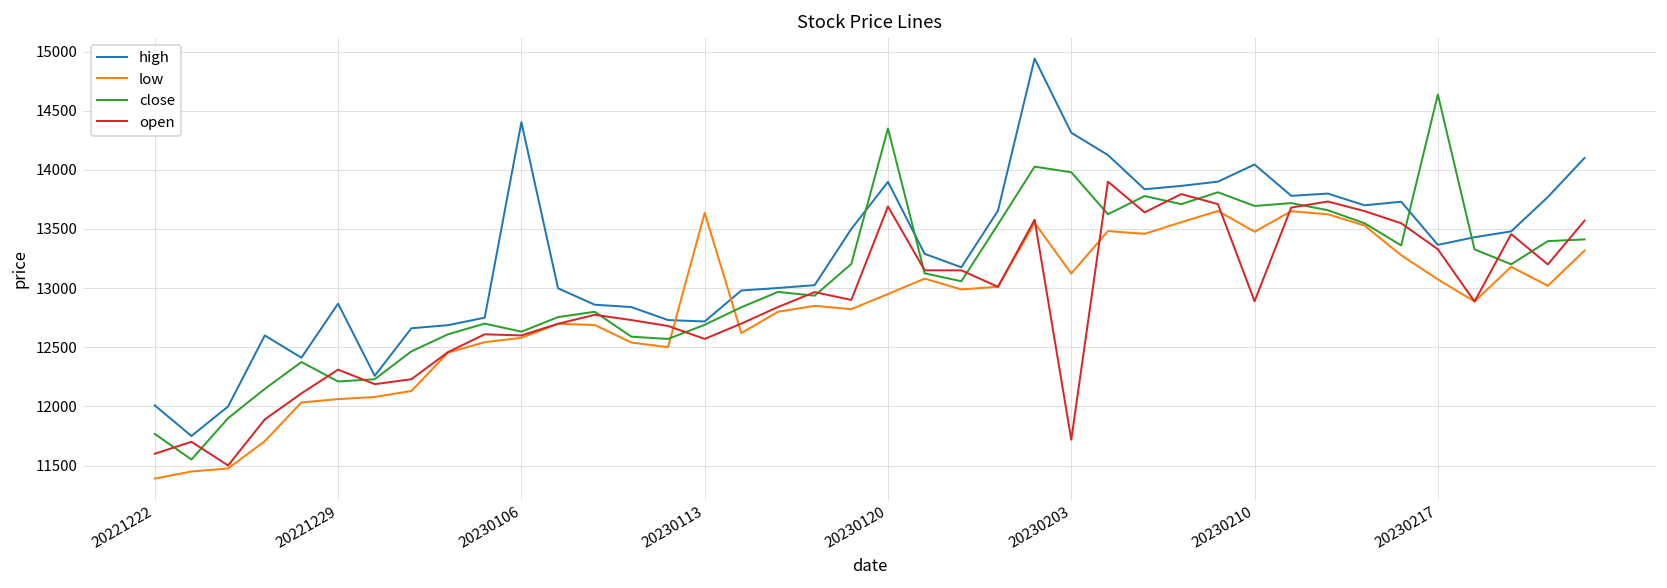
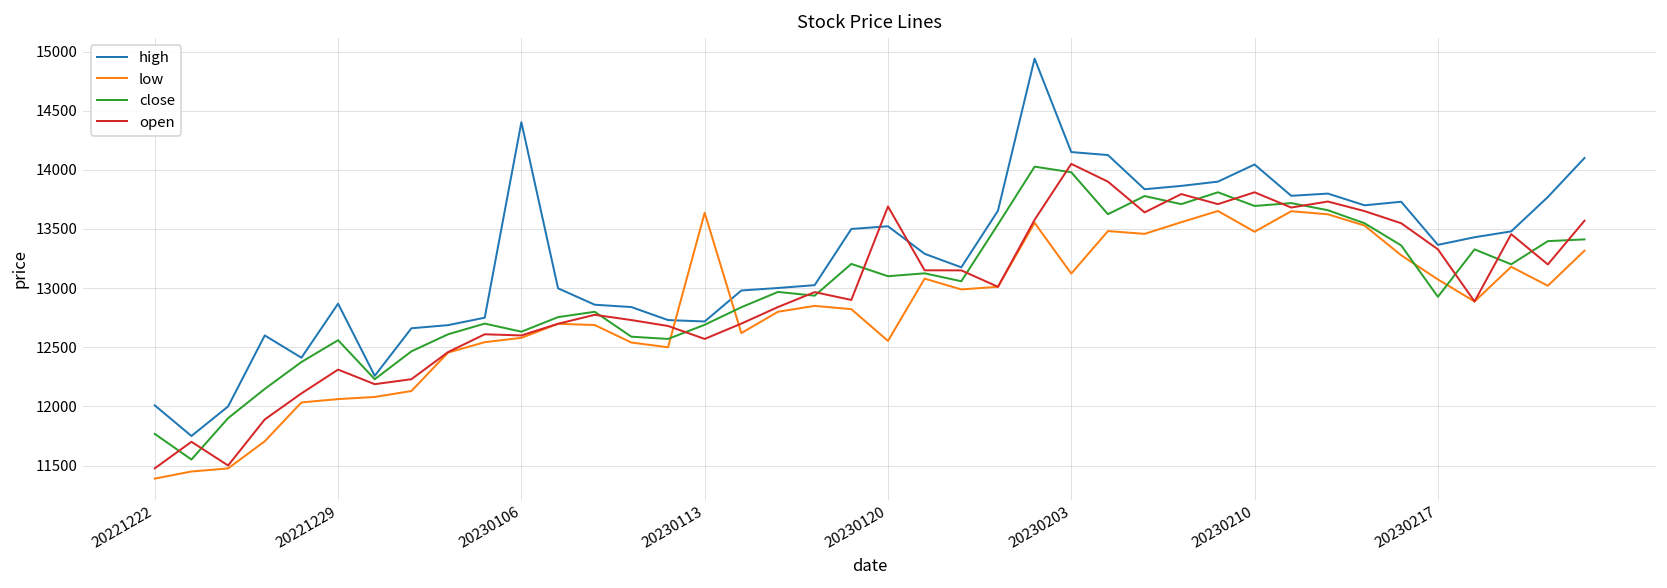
  {
    "high": {
      "20221222": 12000,
      "20221229": 12900,
      "20230106": 14400,
      "20230113": 12700,
-     "20230120": 13900,
-     "20230203": 14300,
+     "20230120": 13500,
+     "20230203": 14200,
      "20230210": 14000,
      "20230217": 13400
    },
    "low": {
      "20221222": 11400,
      "20221229": 12100,
      "20230113": 13600,
-     "20230120": 13000,
+     "20230120": 12600,
      "20230203": 13100,
      "20230210": 13500,
      "20230217": 13100
    },
    "close": {
      "20221222": 11800,
-     "20221229": 12200,
+     "20221229": 12600,
      "20230106": 12600,
      "20230113": 12700,
-     "20230120": 14300,
+     "20230120": 13100,
      "20230203": 14000,
      "20230210": 13700,
-     "20230217": 14600
+     "20230217": 12900
    },
    "open": {
-     "20221222": 11600,
+     "20221222": 11500,
      "20221229": 12300,
      "20230113": 12600,
      "20230120": 13700,
-     "20230203": 11700,
-     "20230210": 12900,
+     "20230203": 14100,
+     "20230210": 13800,
      "20230217": 13300
    }
  }
